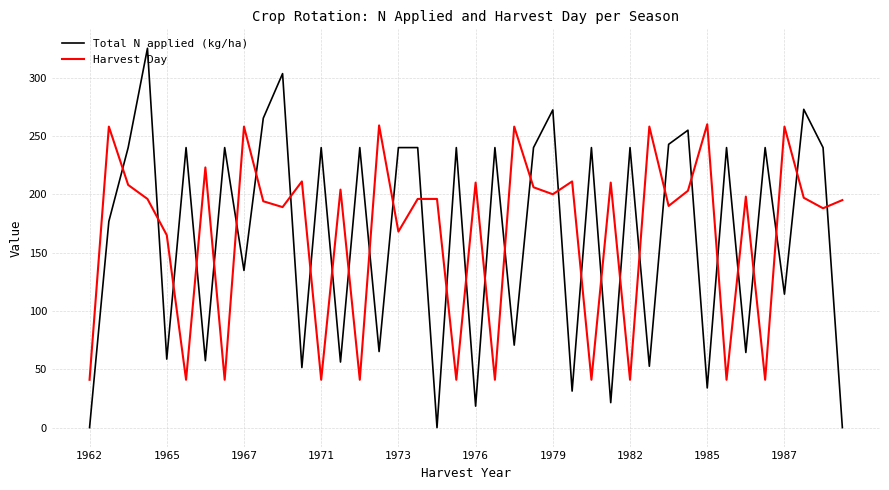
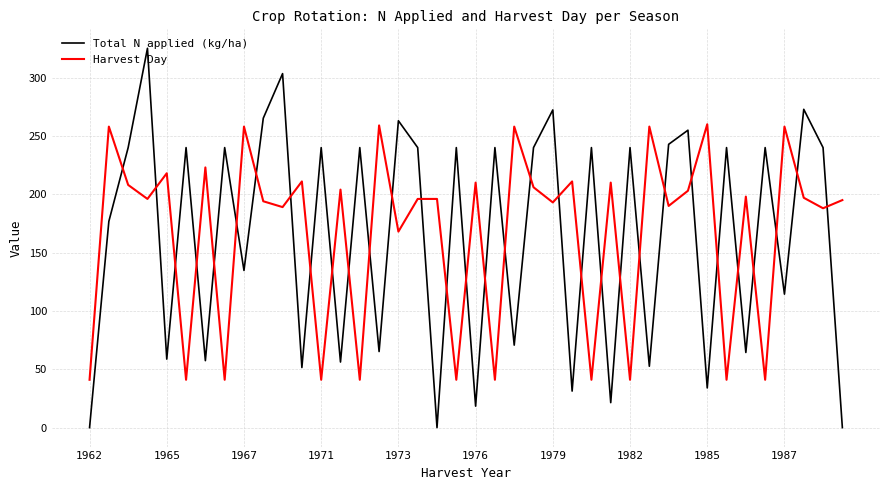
  {
    "Total N applied (kg/ha)": {
      "1965": 59,
-     "1973": 240,
+     "1973": 263,
      "1979": 272,
      "1985": 34
    },
    "Harvest Day": {
-     "1965": 165,
+     "1965": 218,
      "1973": 168,
-     "1979": 200,
+     "1979": 193,
      "1985": 260
    }
  }
